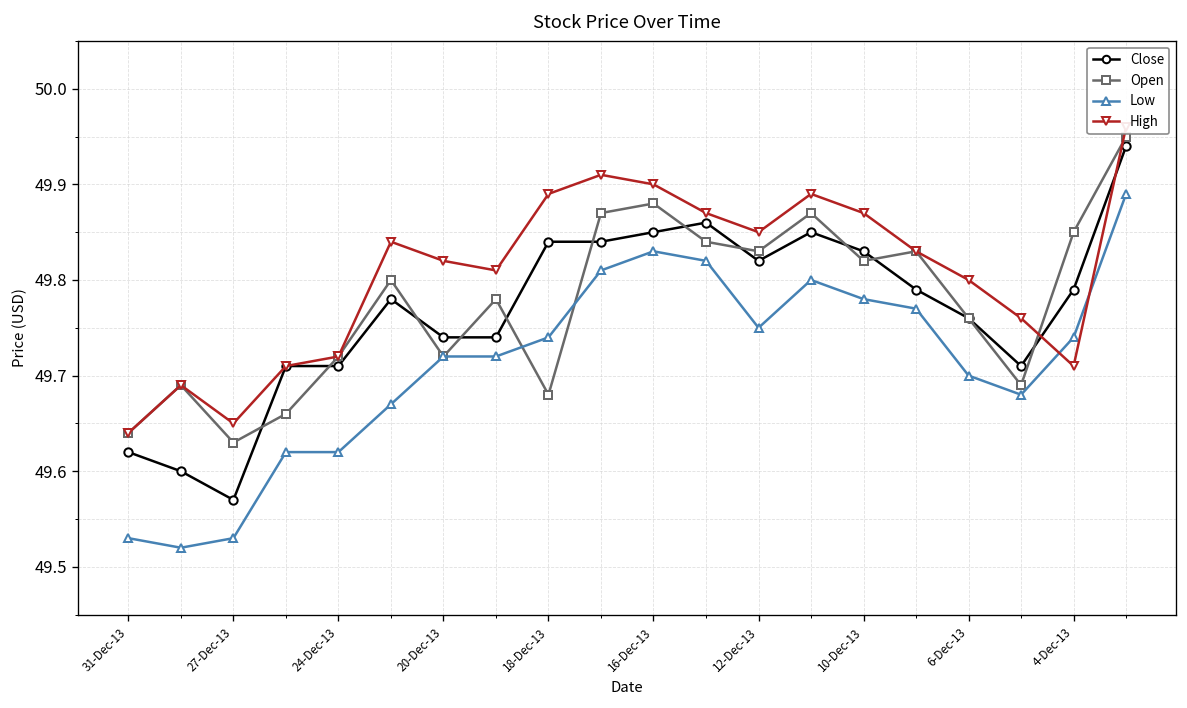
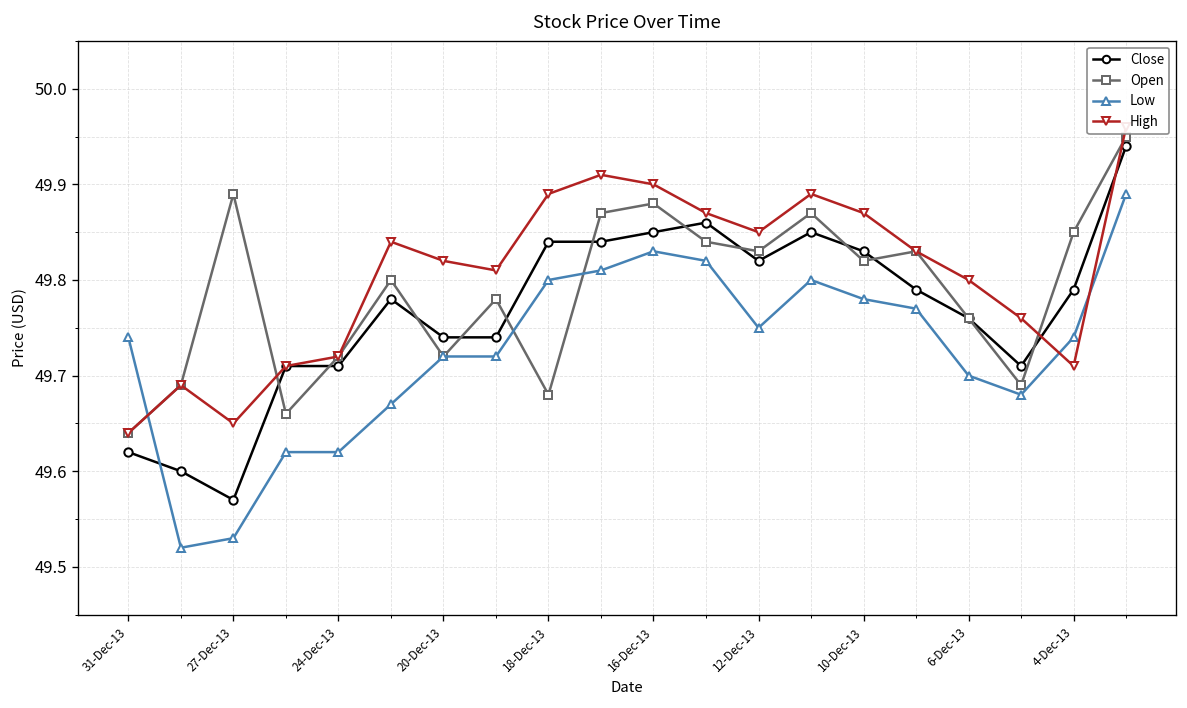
  {
    "Close": {
      "31-Dec-13": 49.62,
      "27-Dec-13": 49.57,
      "24-Dec-13": 49.71,
      "20-Dec-13": 49.74,
      "18-Dec-13": 49.84,
      "16-Dec-13": 49.85,
      "12-Dec-13": 49.82,
      "10-Dec-13": 49.83,
      "4-Dec-13": 49.79
    },
    "Open": {
-     "27-Dec-13": 49.63,
+     "27-Dec-13": 49.89,
      "18-Dec-13": 49.68,
      "16-Dec-13": 49.88,
      "12-Dec-13": 49.83,
      "10-Dec-13": 49.82,
      "4-Dec-13": 49.85
    },
    "Low": {
-     "31-Dec-13": 49.53,
+     "31-Dec-13": 49.74,
      "27-Dec-13": 49.53,
      "24-Dec-13": 49.62,
-     "18-Dec-13": 49.74,
+     "18-Dec-13": 49.80,
      "16-Dec-13": 49.83,
      "12-Dec-13": 49.75,
      "10-Dec-13": 49.78,
      "6-Dec-13": 49.70,
      "4-Dec-13": 49.74
    },
    "High": {
      "27-Dec-13": 49.65,
      "20-Dec-13": 49.82,
      "18-Dec-13": 49.89,
      "16-Dec-13": 49.90,
      "12-Dec-13": 49.85,
      "10-Dec-13": 49.87,
      "6-Dec-13": 49.80,
      "4-Dec-13": 49.71
    }
  }
